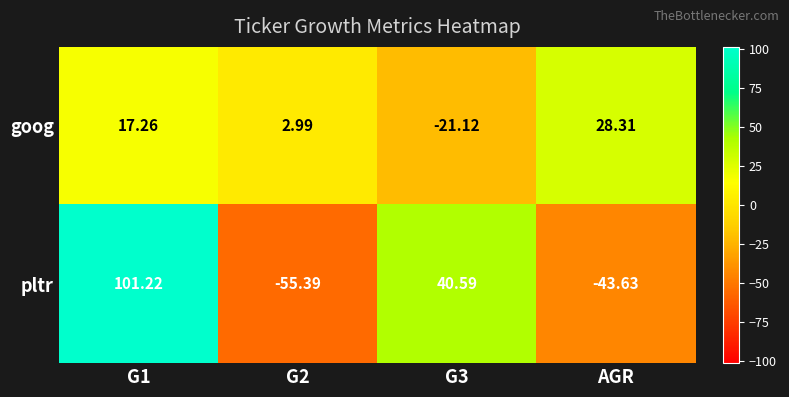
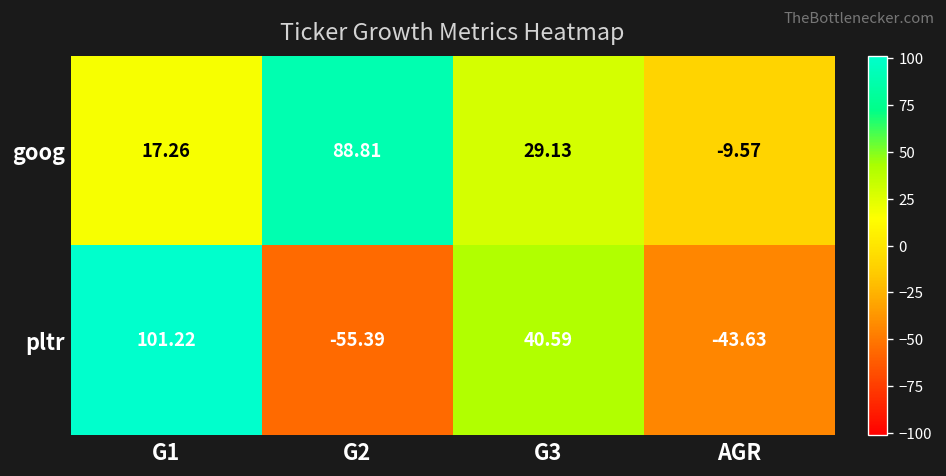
  {
    "goog": {
      "G1": 17.26,
-     "G2": 2.99,
-     "G3": -21.12,
-     "AGR": 28.31
+     "G2": 88.81,
+     "G3": 29.13,
+     "AGR": -9.57
    },
    "pltr": {
      "G1": 101.22,
      "G2": -55.39,
      "G3": 40.59,
      "AGR": -43.63
    }
  }
